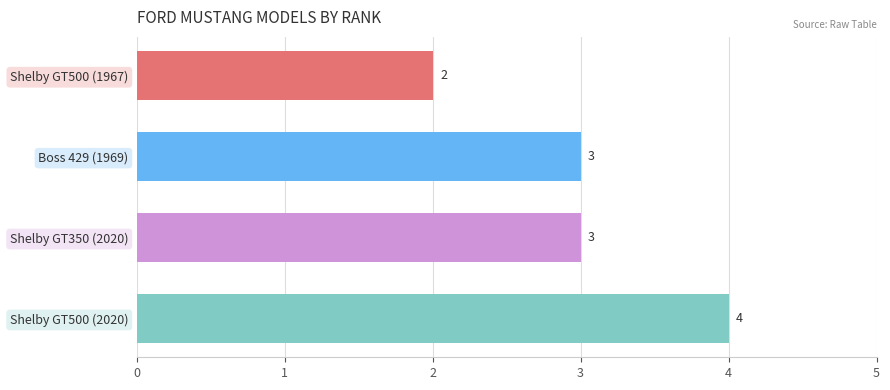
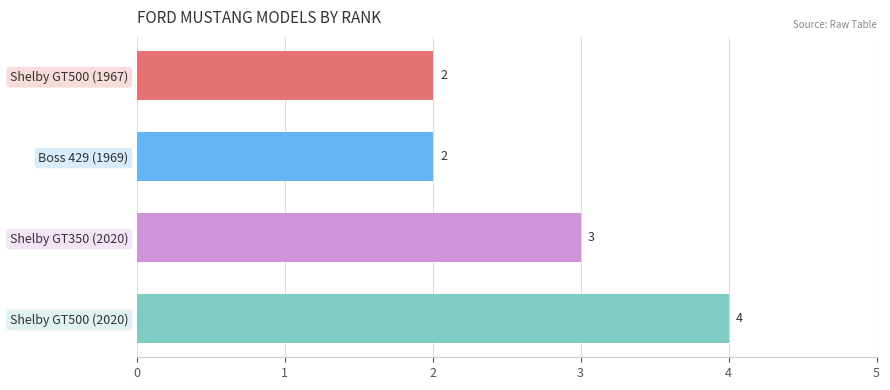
  {
    "Shelby GT500 (1967)": 2,
-   "Boss 429 (1969)": 3,
+   "Boss 429 (1969)": 2,
    "Shelby GT350 (2020)": 3,
    "Shelby GT500 (2020)": 4
  }
